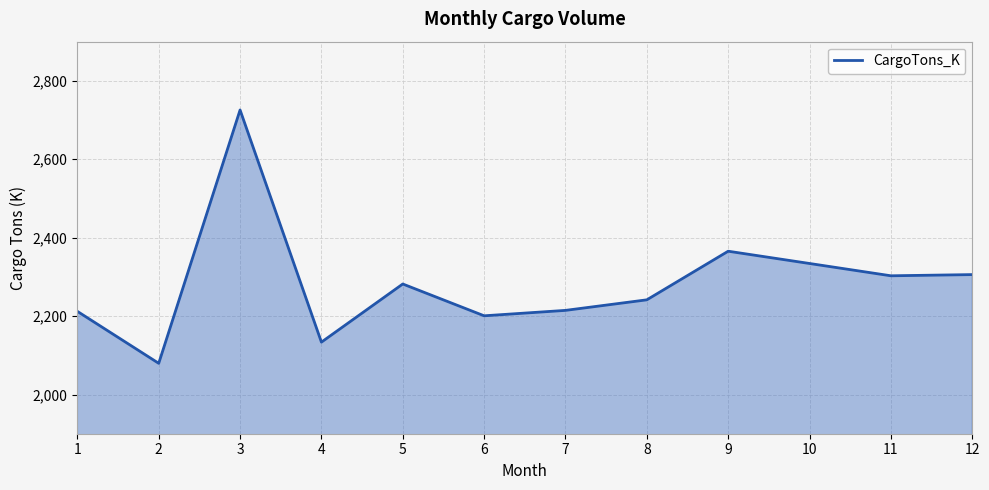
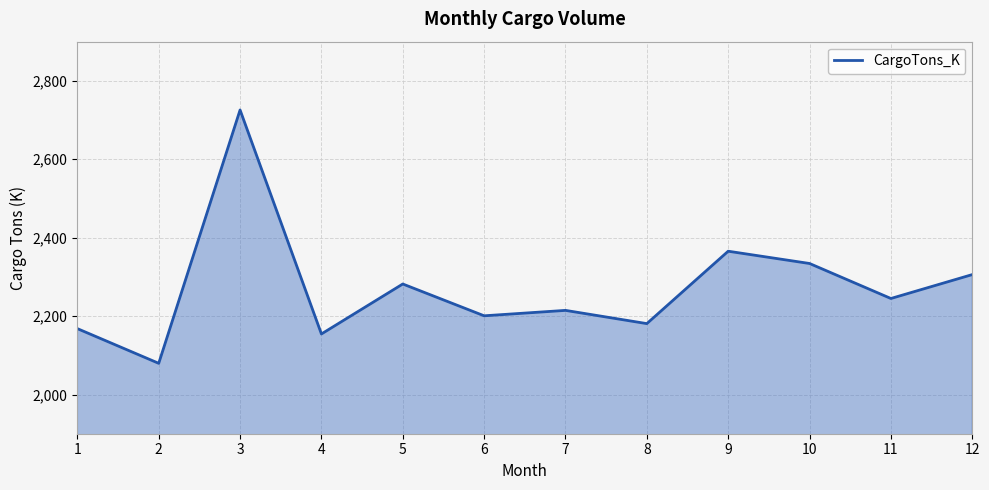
  {
-   "1": "2,210",
+   "1": "2,170",
    "2": "2,080",
    "3": "2,730",
-   "4": "2,130",
+   "4": "2,150",
    "5": "2,280",
    "6": "2,200",
    "7": "2,210",
-   "8": "2,240",
+   "8": "2,180",
    "9": "2,370",
    "10": "2,330",
-   "11": "2,300",
+   "11": "2,240",
    "12": "2,310"
  }
